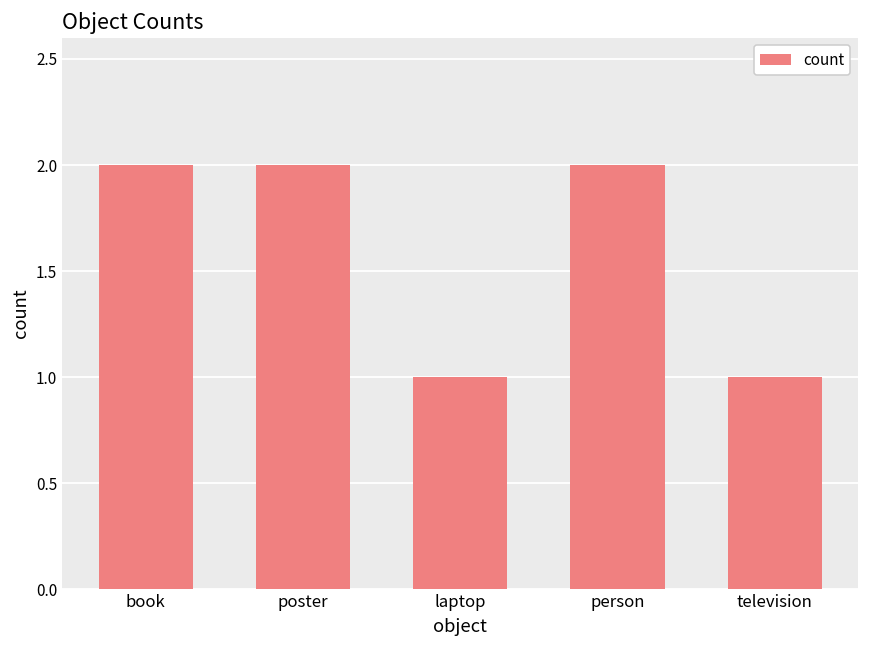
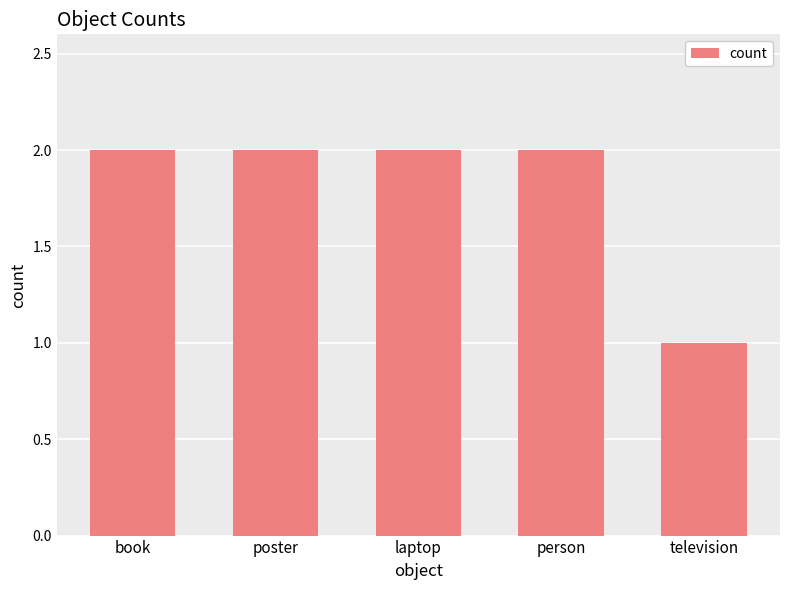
  {
    "book": 2,
    "poster": 2,
-   "laptop": 1,
+   "laptop": 2,
    "person": 2,
    "television": 1
  }
